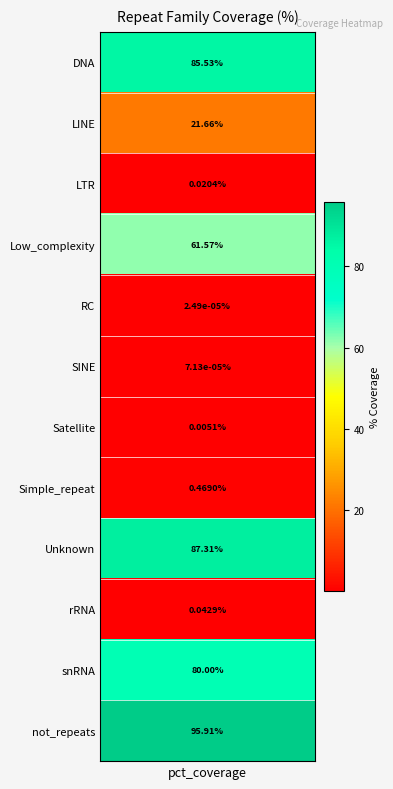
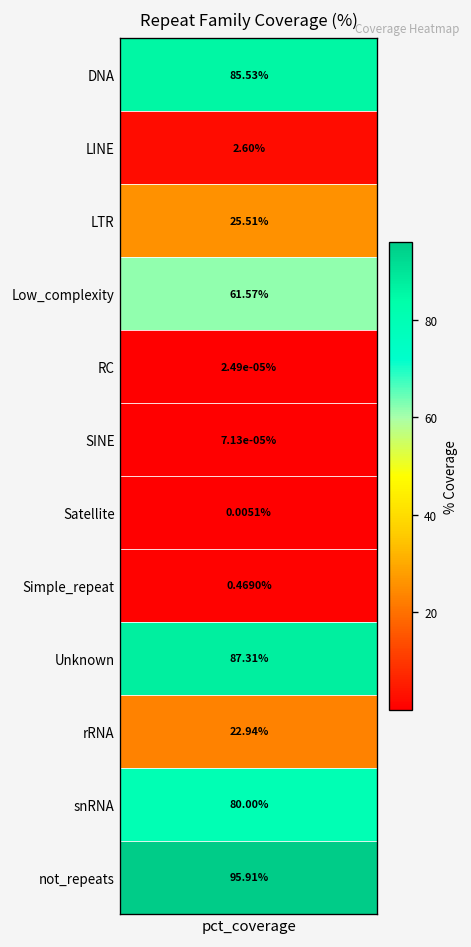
  {
    "DNA": {
      "pct_coverage": "85.53%"
    },
    "LINE": {
-     "pct_coverage": "21.66%"
+     "pct_coverage": "2.60%"
    },
    "LTR": {
-     "pct_coverage": "0.0204%"
+     "pct_coverage": "25.51%"
    },
    "Low_complexity": {
      "pct_coverage": "61.57%"
    },
    "RC": {
      "pct_coverage": "2.49e-05%"
    },
    "SINE": {
      "pct_coverage": "7.13e-05%"
    },
    "Satellite": {
      "pct_coverage": "0.0051%"
    },
    "Simple_repeat": {
      "pct_coverage": "0.4690%"
    },
    "Unknown": {
      "pct_coverage": "87.31%"
    },
    "rRNA": {
-     "pct_coverage": "0.0429%"
+     "pct_coverage": "22.94%"
    },
    "snRNA": {
      "pct_coverage": "80.00%"
    },
    "not_repeats": {
      "pct_coverage": "95.91%"
    }
  }
